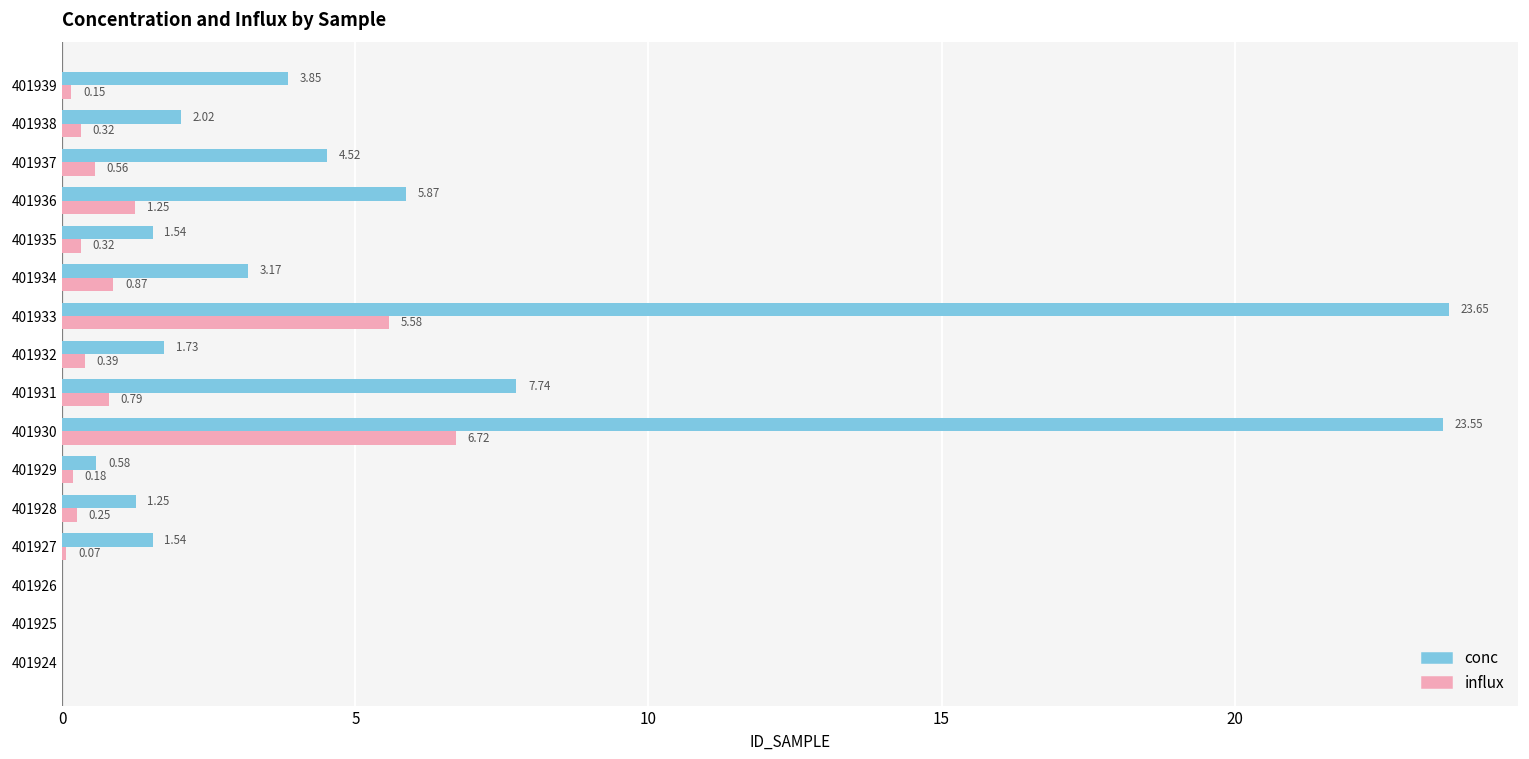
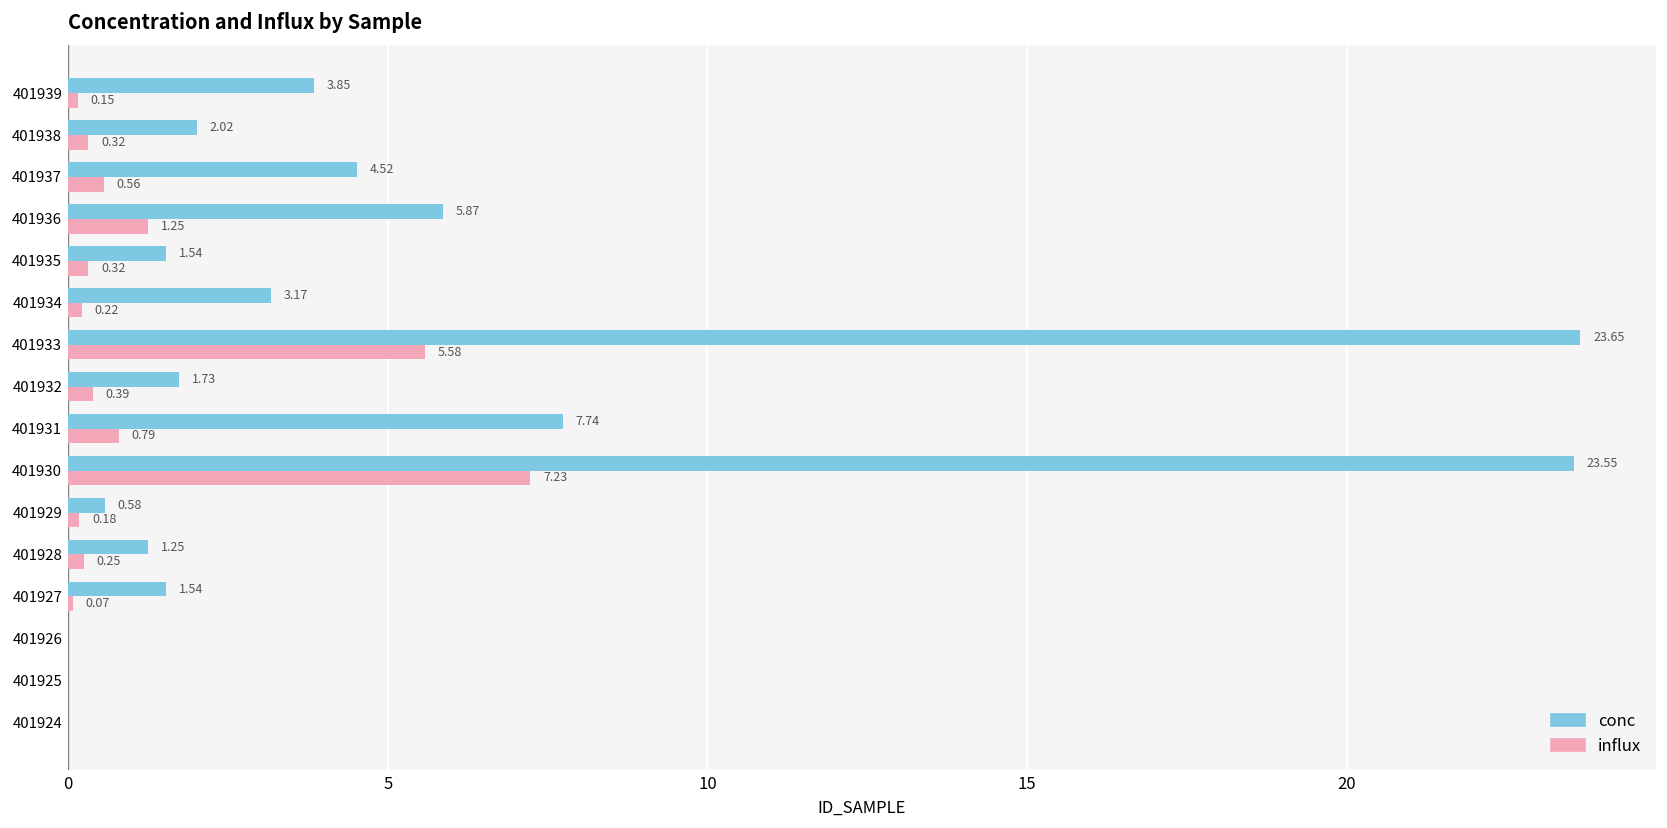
  {
    "conc": {
      "401939": 3.85,
      "401938": 2.02,
      "401937": 4.52,
      "401936": 5.87,
      "401935": 1.54,
      "401934": 3.17,
      "401933": 23.65,
      "401932": 1.73,
      "401931": 7.74,
      "401930": 23.55,
      "401929": 0.58,
      "401928": 1.25,
      "401927": 1.54
    },
    "influx": {
      "401939": 0.15,
      "401938": 0.32,
      "401937": 0.56,
      "401936": 1.25,
      "401935": 0.32,
-     "401934": 0.87,
+     "401934": 0.22,
      "401933": 5.58,
      "401932": 0.39,
      "401931": 0.79,
-     "401930": 6.72,
+     "401930": 7.23,
      "401929": 0.18,
      "401928": 0.25,
      "401927": 0.07
    }
  }
